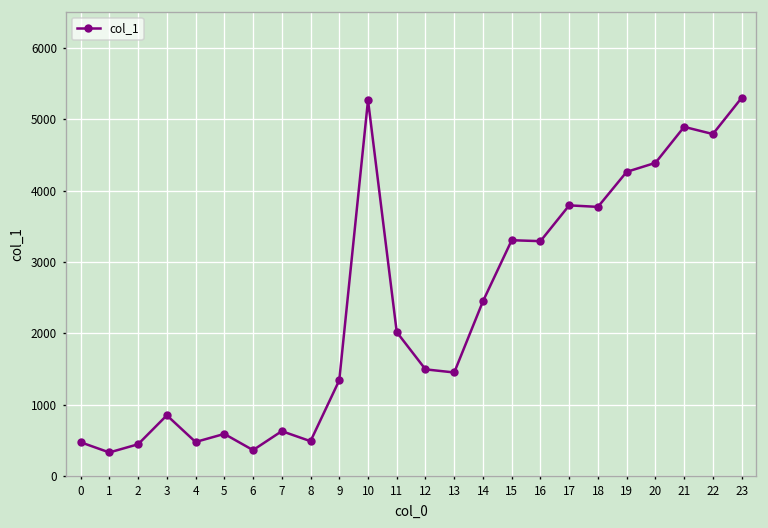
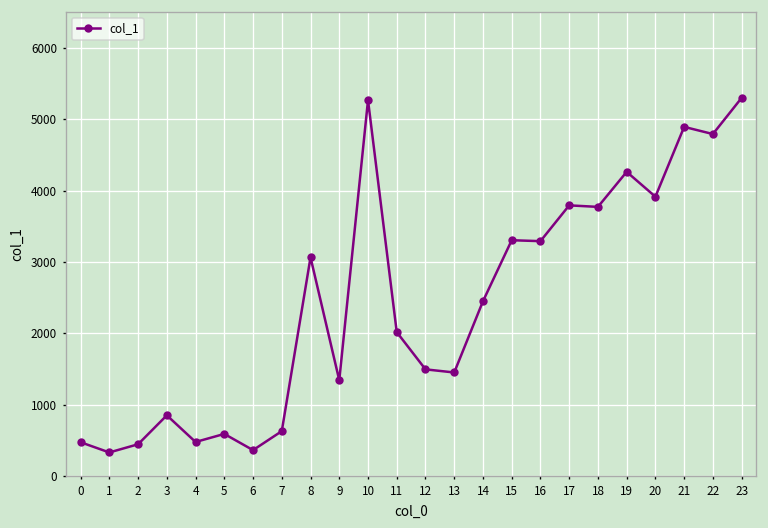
  {
    "0": 500,
    "1": 300,
    "2": 400,
    "3": 900,
    "4": 500,
    "5": 600,
    "6": 400,
    "7": 600,
-   "8": 500,
+   "8": 3100,
    "9": 1300,
    "10": 5300,
    "11": 2000,
    "12": 1500,
    "13": 1500,
    "14": 2400,
    "15": 3300,
    "16": 3300,
    "17": 3800,
    "18": 3800,
    "19": 4300,
-   "20": 4400,
+   "20": 3900,
    "21": 4900,
    "22": 4800,
    "23": 5300
  }
